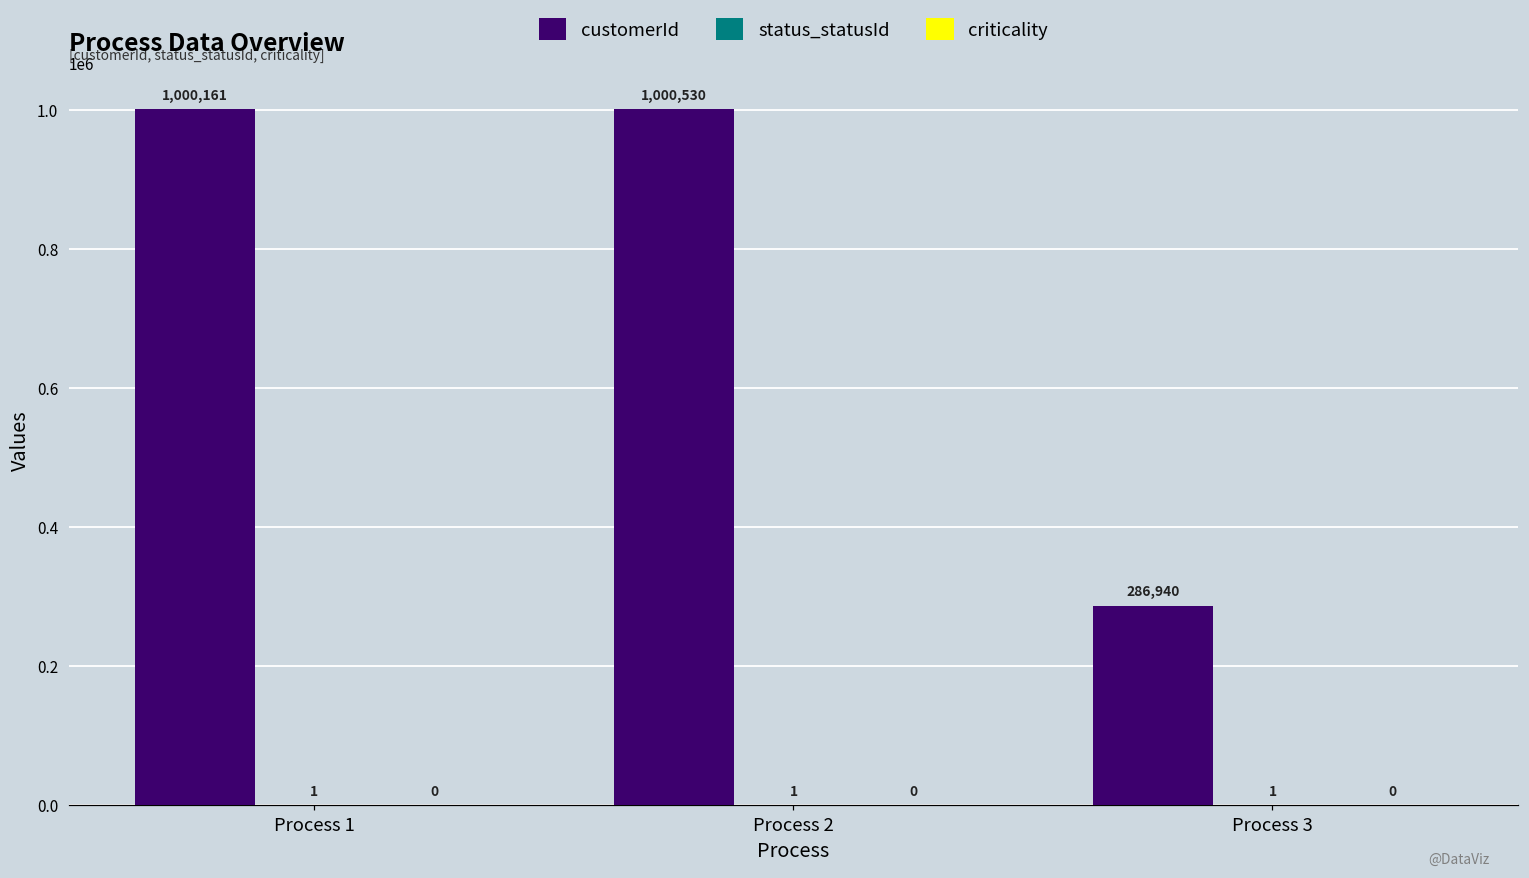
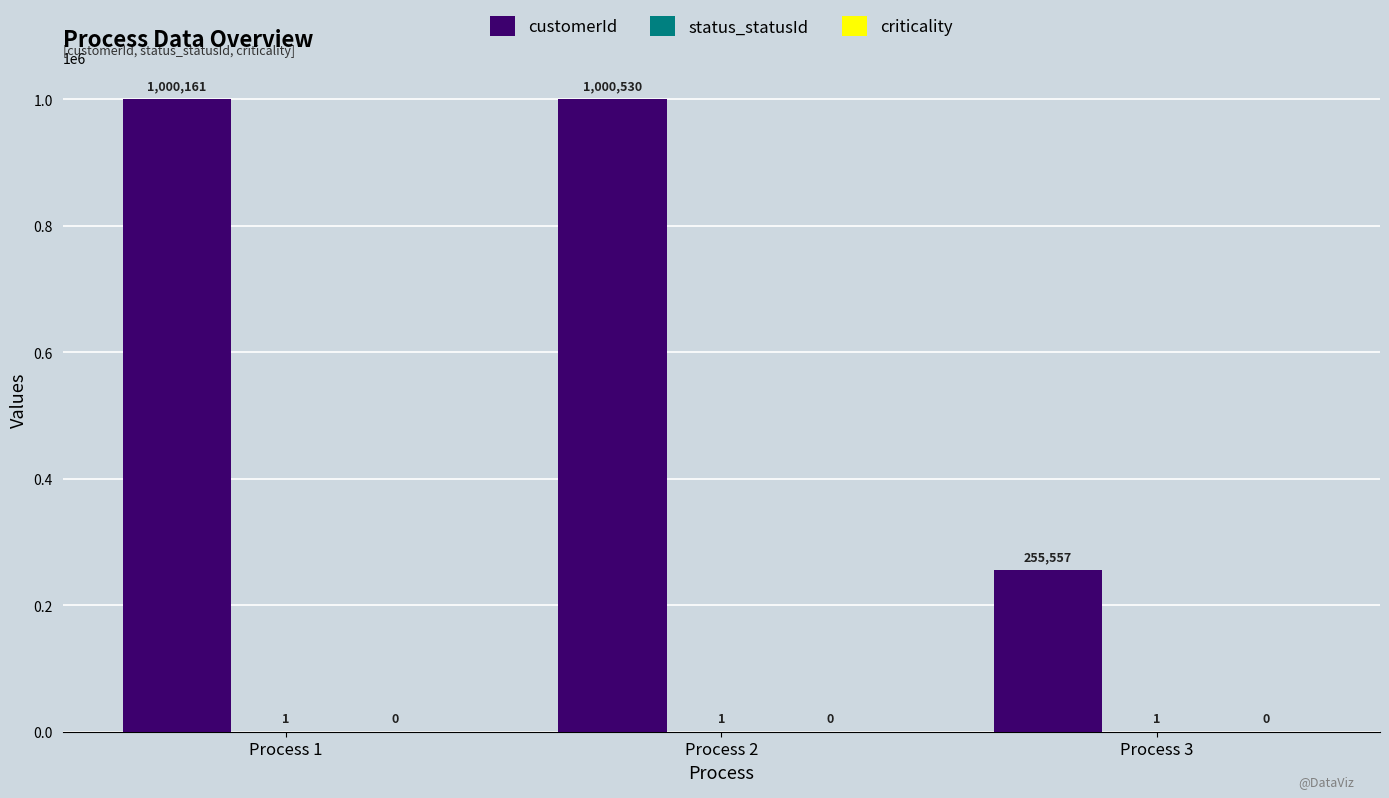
  {
    "customerId": {
      "Process 1": "1,000,161",
      "Process 2": "1,000,530",
-     "Process 3": "286,940"
+     "Process 3": "255,557"
    },
    "status_statusId": {
      "Process 1": "1",
      "Process 2": "1",
      "Process 3": "1"
    },
    "criticality": {
      "Process 1": "0",
      "Process 2": "0",
      "Process 3": "0"
    }
  }
